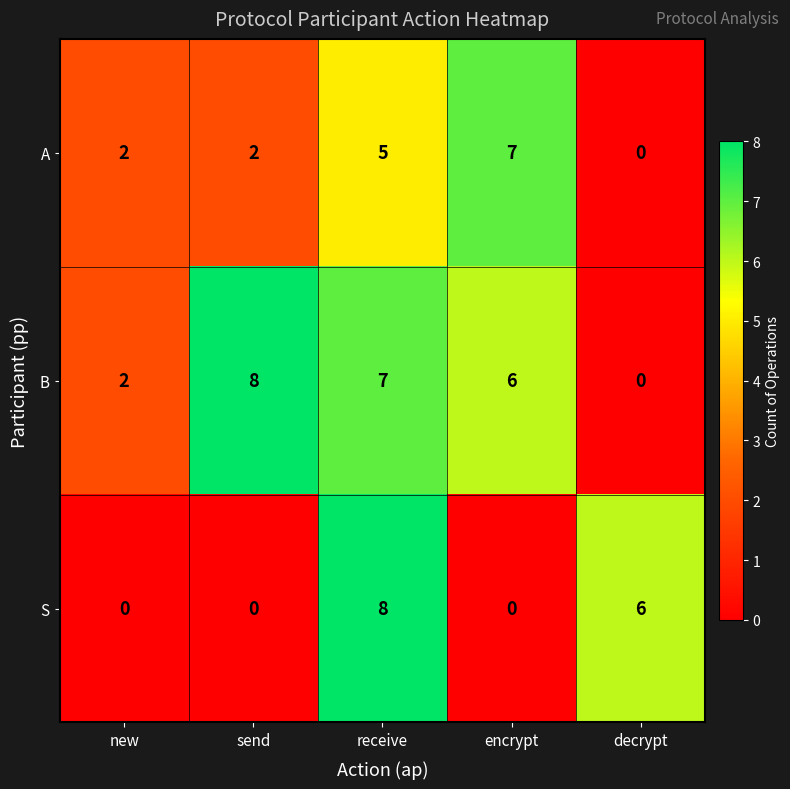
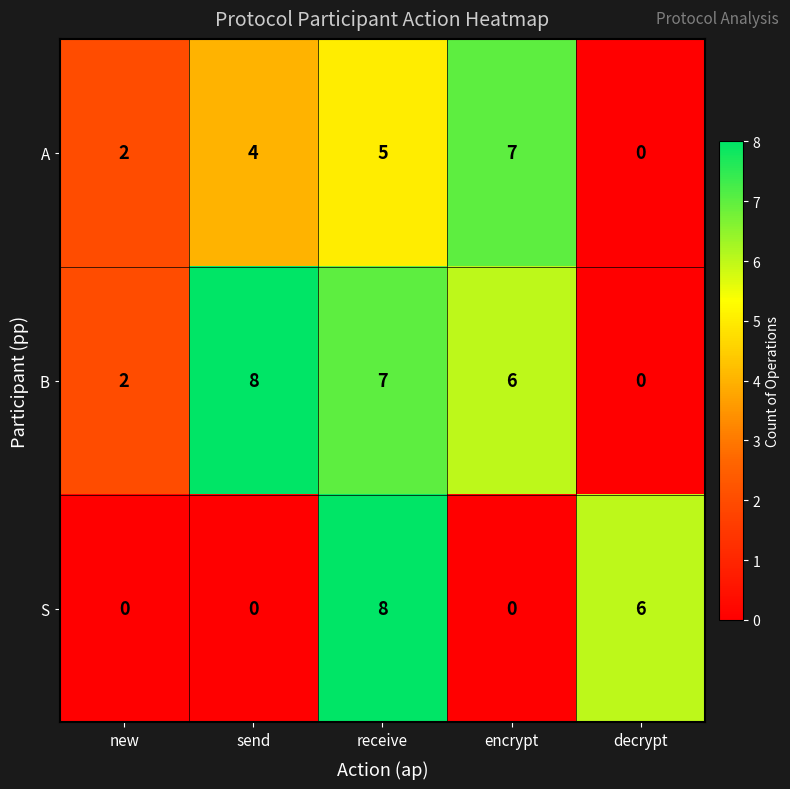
  {
    "A": {
      "new": 2,
-     "send": 2,
+     "send": 4,
      "receive": 5,
      "encrypt": 7,
      "decrypt": 0
    },
    "B": {
      "new": 2,
      "send": 8,
      "receive": 7,
      "encrypt": 6,
      "decrypt": 0
    },
    "S": {
      "new": 0,
      "send": 0,
      "receive": 8,
      "encrypt": 0,
      "decrypt": 6
    }
  }
